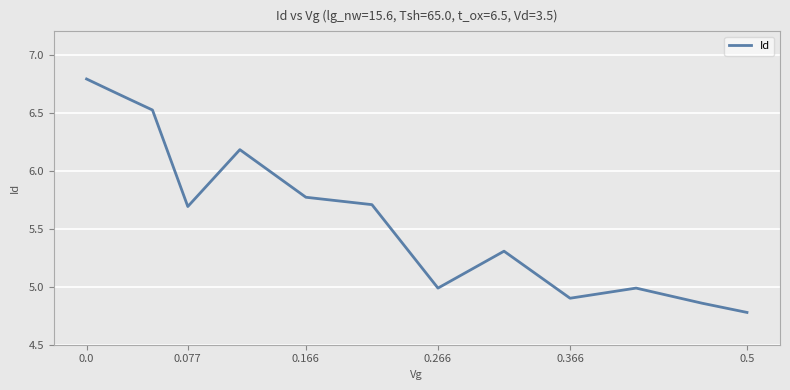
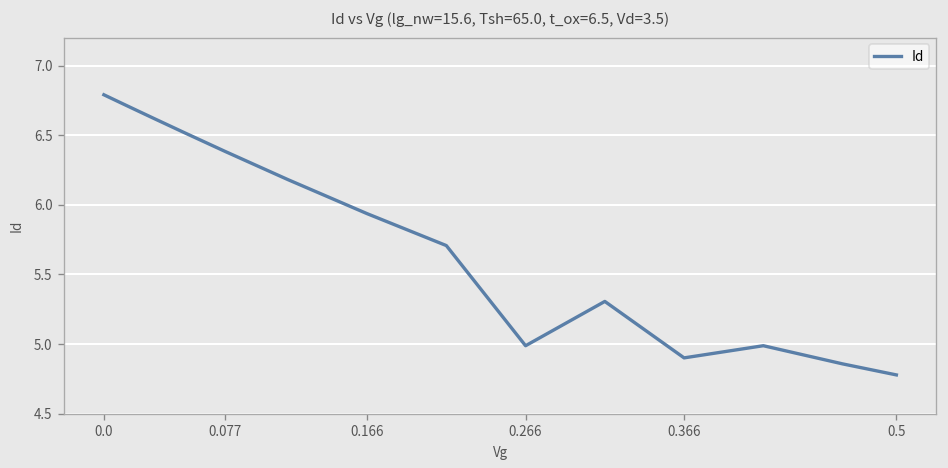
  {
    "0.0": 6.79,
-   "0.077": 5.69,
-   "0.166": 5.77,
+   "0.077": 6.38,
+   "0.166": 5.94,
    "0.266": 4.99,
    "0.366": 4.90,
    "0.5": 4.78
  }
